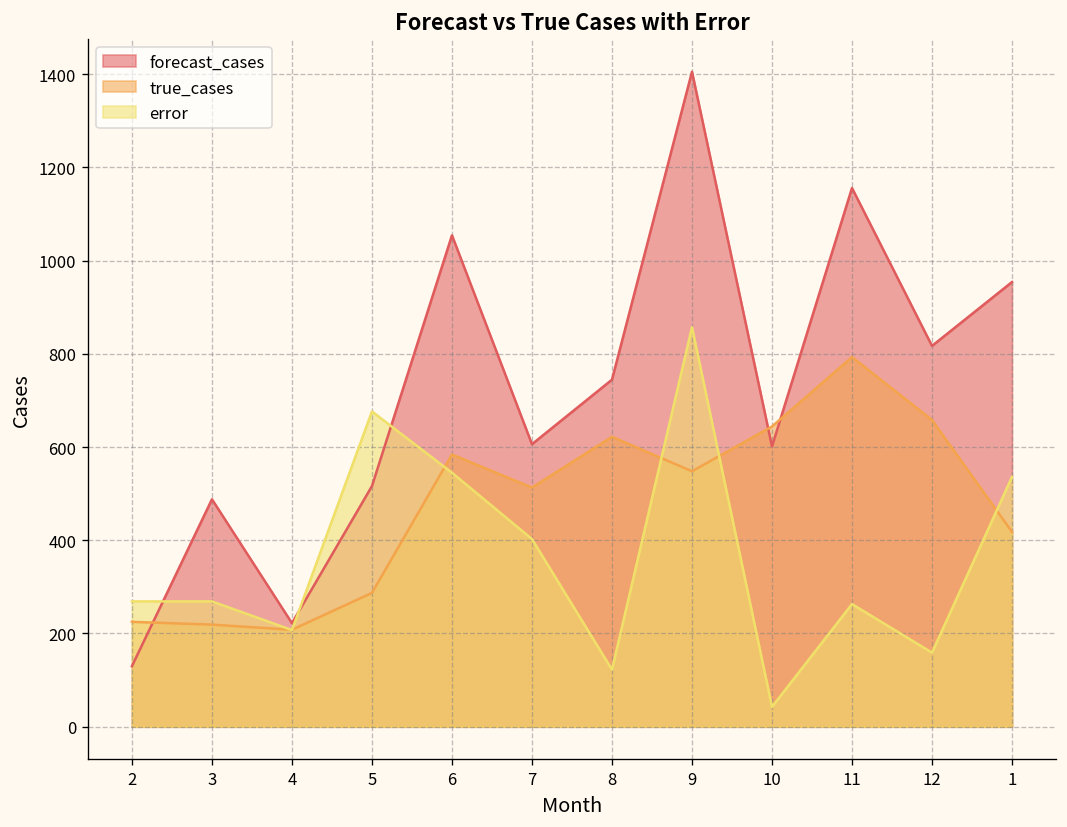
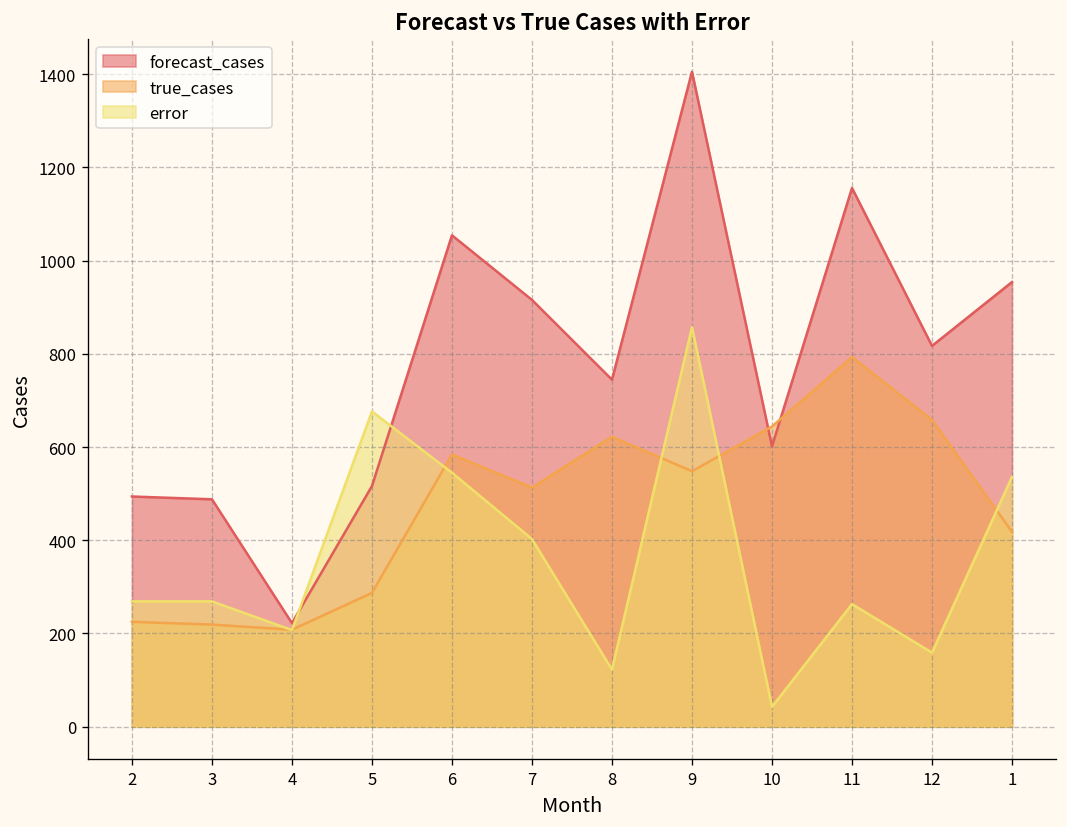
  {
    "forecast_cases": {
-     "2": 130,
+     "2": 490,
      "3": 490,
      "4": 220,
      "5": 520,
      "6": 1050,
-     "7": 610,
+     "7": 920,
      "8": 740,
      "9": 1400,
      "10": 600,
      "11": 1160,
      "12": 820,
      "1": 950
    }
  }
